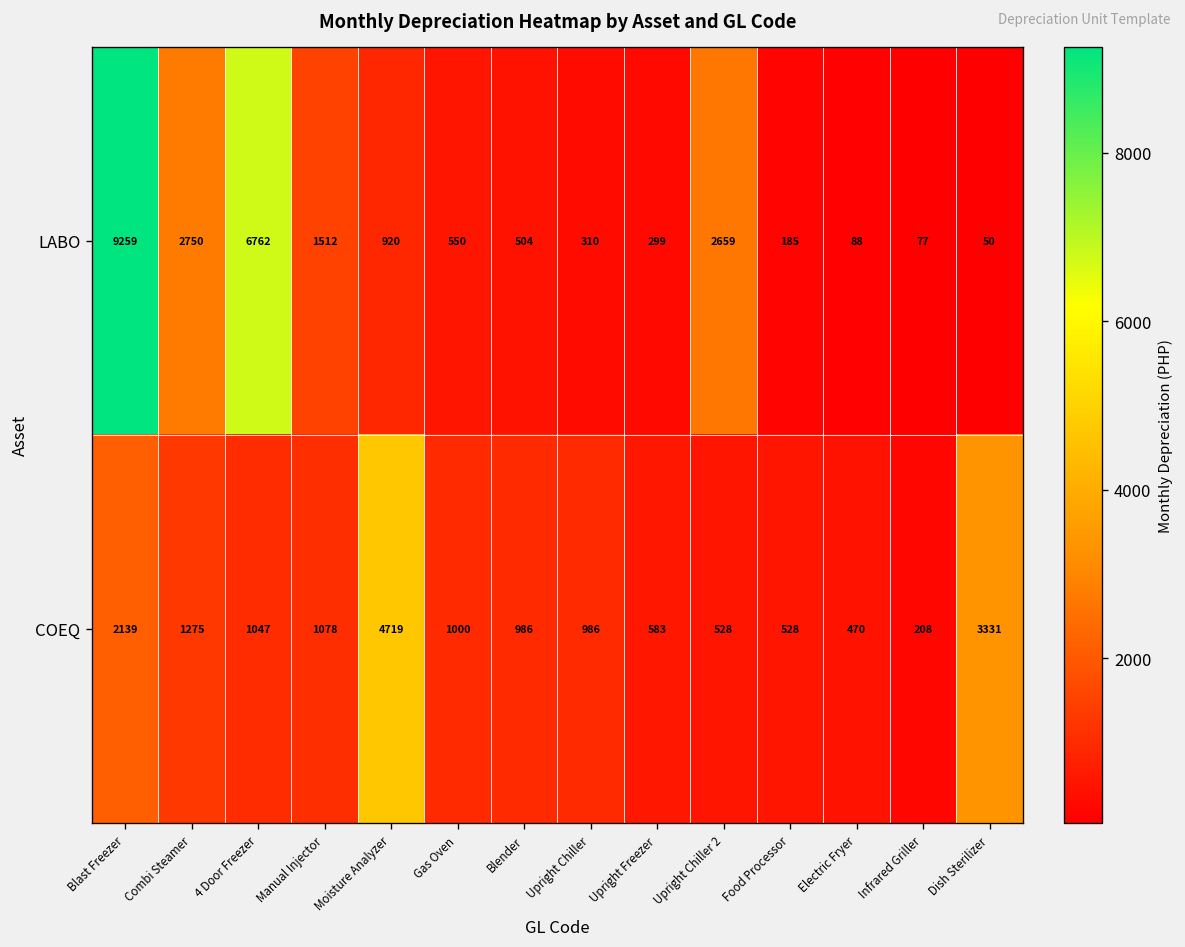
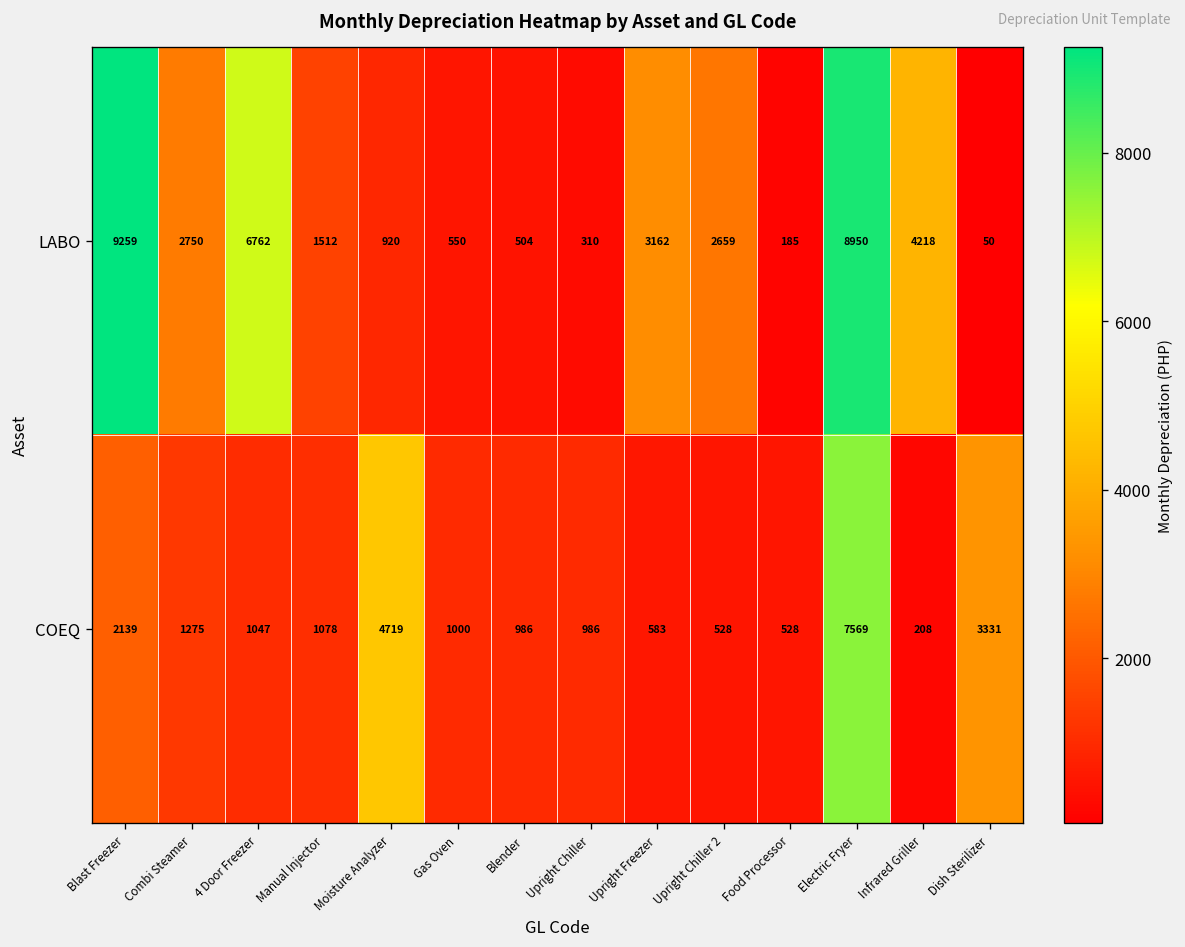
  {
    "LABO": {
      "Blast Freezer": 9259,
      "Combi Steamer": 2750,
      "4 Door Freezer": 6762,
      "Manual Injector": 1512,
      "Moisture Analyzer": 920,
      "Gas Oven": 550,
      "Blender": 504,
      "Upright Chiller": 310,
-     "Upright Freezer": 299,
+     "Upright Freezer": 3162,
      "Upright Chiller 2": 2659,
      "Food Processor": 185,
-     "Electric Fryer": 88,
-     "Infrared Griller": 77,
+     "Electric Fryer": 8950,
+     "Infrared Griller": 4218,
      "Dish Sterilizer": 50
    },
    "COEQ": {
      "Blast Freezer": 2139,
      "Combi Steamer": 1275,
      "4 Door Freezer": 1047,
      "Manual Injector": 1078,
      "Moisture Analyzer": 4719,
      "Gas Oven": 1000,
      "Blender": 986,
      "Upright Chiller": 986,
      "Upright Freezer": 583,
      "Upright Chiller 2": 528,
      "Food Processor": 528,
-     "Electric Fryer": 470,
+     "Electric Fryer": 7569,
      "Infrared Griller": 208,
      "Dish Sterilizer": 3331
    }
  }
